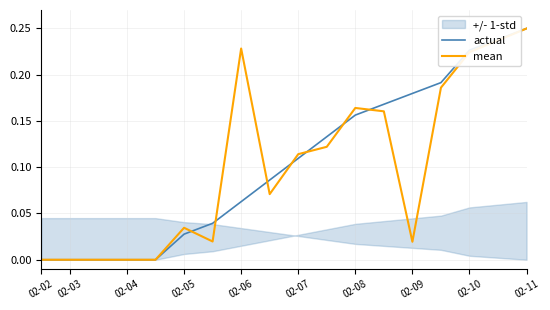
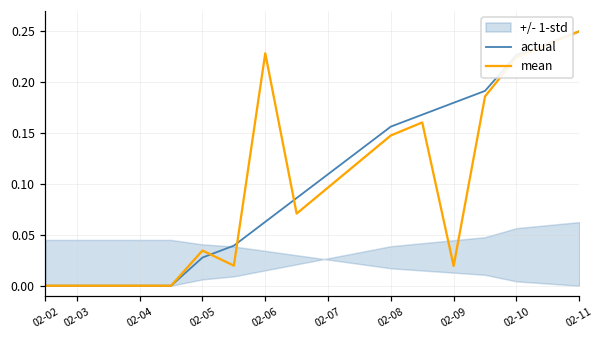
  {
    "mean": {
      "02-05": 0.03,
      "02-06": 0.23,
-     "02-07": 0.11,
-     "02-08": 0.16,
+     "02-07": 0.10,
+     "02-08": 0.15,
      "02-09": 0.02
    }
  }
